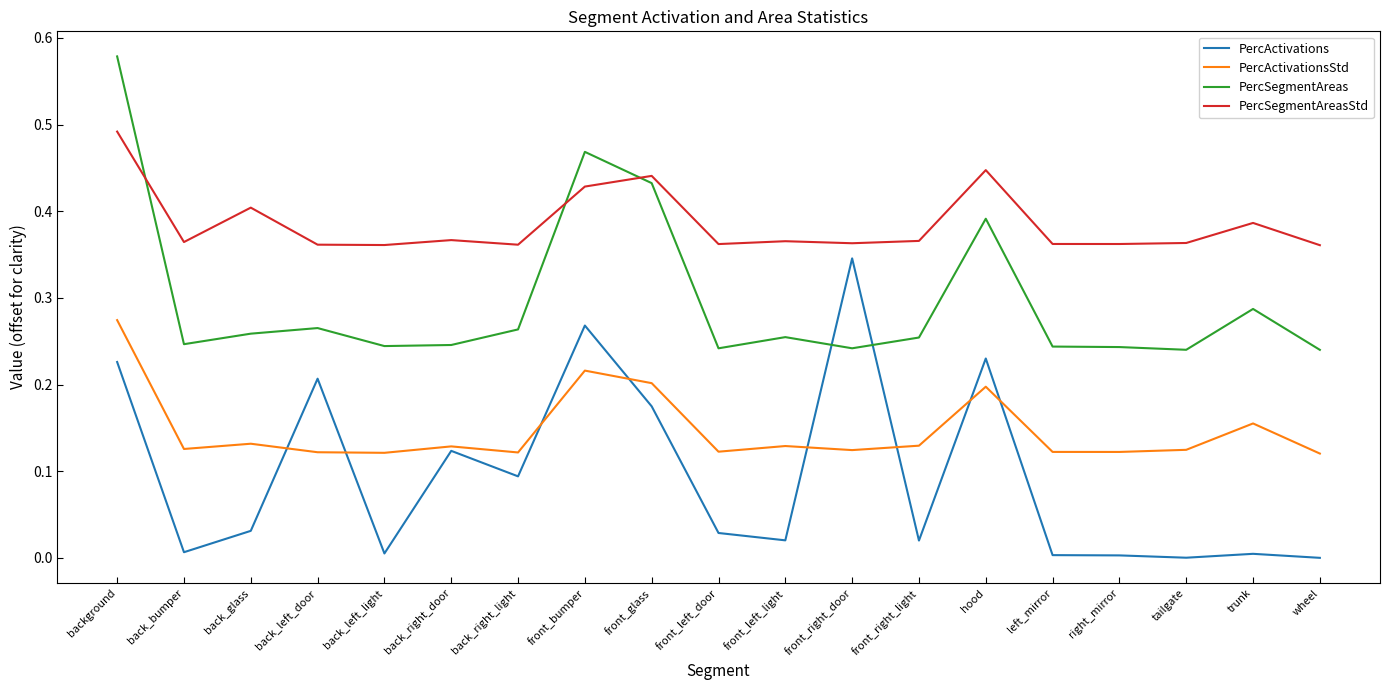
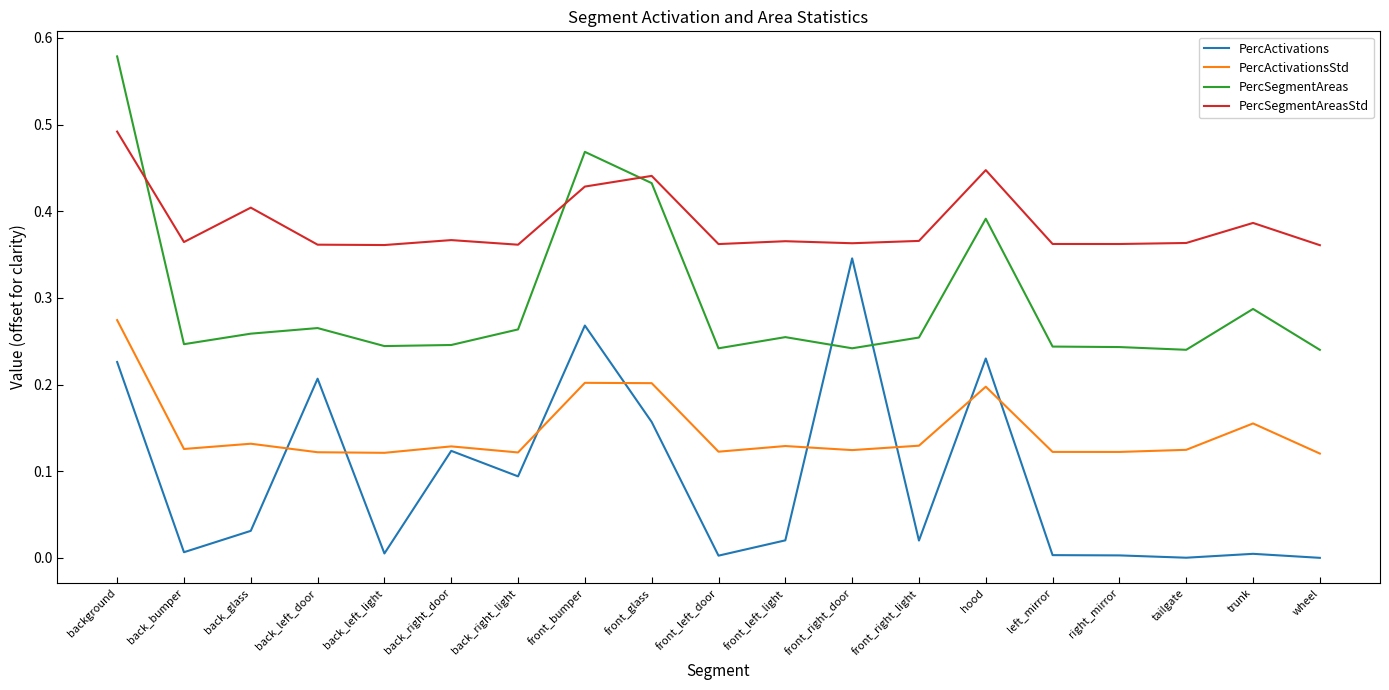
  {
    "PercActivations": {
      "background": 0.23,
      "back_bumper": 0.01,
      "back_glass": 0.03,
      "back_left_door": 0.21,
      "back_left_light": 0.01,
      "back_right_door": 0.12,
      "back_right_light": 0.09,
      "front_bumper": 0.27,
-     "front_glass": 0.17,
-     "front_left_door": 0.03,
+     "front_glass": 0.16,
+     "front_left_door": 0.00,
      "front_left_light": 0.02,
      "front_right_door": 0.35,
      "front_right_light": 0.02,
      "hood": 0.23,
      "left_mirror": 0.00,
      "right_mirror": 0.00,
      "tailgate": 0.00,
      "trunk": 0.00,
      "wheel": 0.00
    },
    "PercActivationsStd": {
      "background": 0.27,
      "back_bumper": 0.13,
      "back_glass": 0.13,
      "back_left_door": 0.12,
      "back_left_light": 0.12,
      "back_right_door": 0.13,
      "back_right_light": 0.12,
-     "front_bumper": 0.22,
+     "front_bumper": 0.20,
      "front_glass": 0.20,
      "front_left_door": 0.12,
      "front_left_light": 0.13,
      "front_right_door": 0.12,
      "front_right_light": 0.13,
      "hood": 0.20,
      "left_mirror": 0.12,
      "right_mirror": 0.12,
      "tailgate": 0.12,
      "trunk": 0.16,
      "wheel": 0.12
    },
    "PercSegmentAreas": {
      "background": 0.58,
      "back_bumper": 0.25,
      "back_glass": 0.26,
      "back_left_door": 0.27,
      "back_left_light": 0.24,
      "back_right_door": 0.25,
      "back_right_light": 0.26,
      "front_bumper": 0.47,
      "front_glass": 0.43,
      "front_left_door": 0.24,
      "front_left_light": 0.25,
      "front_right_door": 0.24,
      "front_right_light": 0.25,
      "hood": 0.39,
      "left_mirror": 0.24,
      "right_mirror": 0.24,
      "tailgate": 0.24,
      "trunk": 0.29,
      "wheel": 0.24
    },
    "PercSegmentAreasStd": {
      "background": 0.49,
      "back_bumper": 0.36,
      "back_glass": 0.40,
      "back_left_door": 0.36,
      "back_left_light": 0.36,
      "back_right_door": 0.37,
      "back_right_light": 0.36,
      "front_bumper": 0.43,
      "front_glass": 0.44,
      "front_left_door": 0.36,
      "front_left_light": 0.37,
      "front_right_door": 0.36,
      "front_right_light": 0.37,
      "hood": 0.45,
      "left_mirror": 0.36,
      "right_mirror": 0.36,
      "tailgate": 0.36,
      "trunk": 0.39,
      "wheel": 0.36
    }
  }
